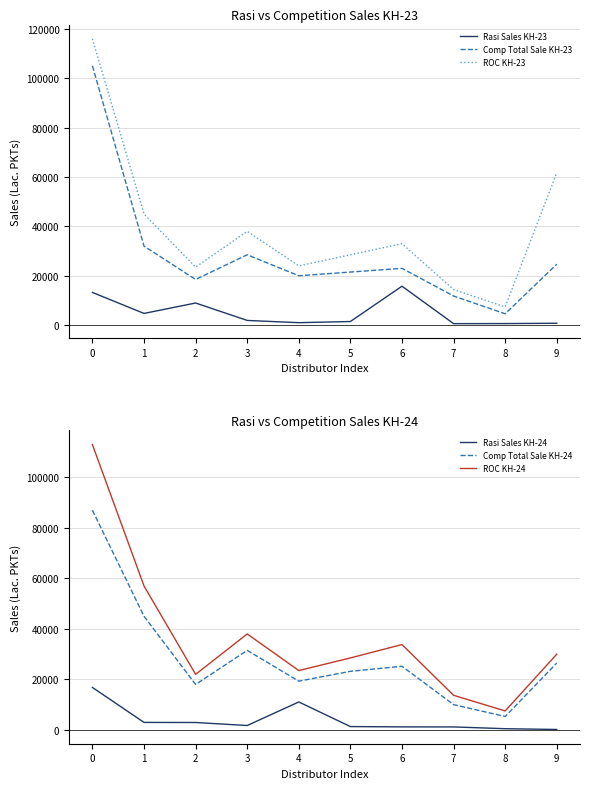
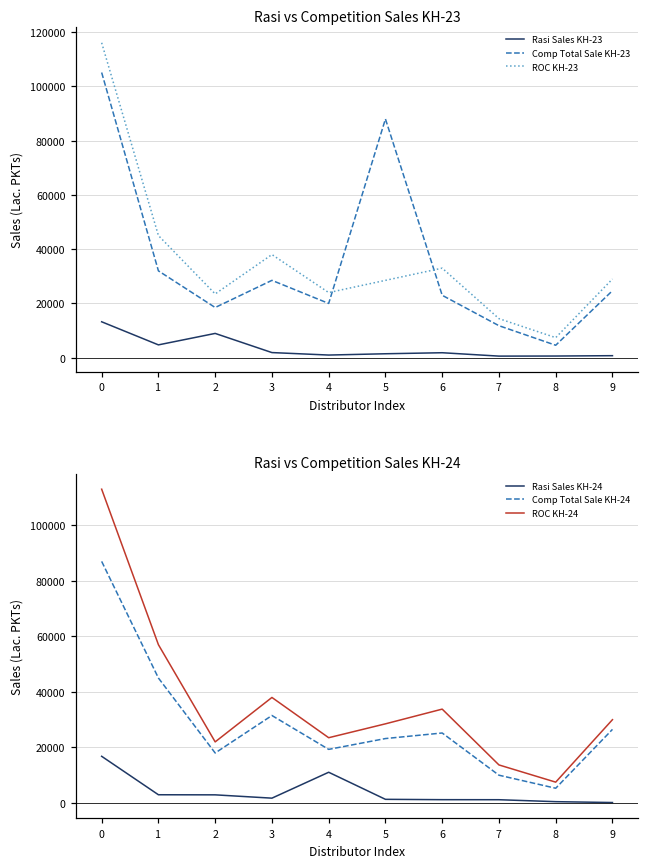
  {
    "Rasi vs Competition Sales KH-23": {
      "Rasi Sales KH-23": {
        "0": 13000,
        "1": 5000,
        "2": 9000,
        "3": 2000,
        "4": 1000,
        "5": 1000,
-       "6": 16000,
+       "6": 2000,
        "7": 1000,
        "8": 1000,
        "9": 1000
      },
      "Comp Total Sale KH-23": {
        "0": 105000,
        "1": 32000,
        "2": 19000,
        "3": 29000,
        "4": 20000,
-       "5": 22000,
+       "5": 88000,
        "6": 23000,
        "7": 12000,
        "8": 5000,
        "9": 25000
      },
      "ROC KH-23": {
        "0": 116000,
        "1": 45000,
        "2": 24000,
        "3": 38000,
        "4": 24000,
        "5": 29000,
        "6": 33000,
        "7": 14000,
        "8": 7000,
-       "9": 62000
+       "9": 29000
      }
    },
    "Rasi vs Competition Sales KH-24": {
      "Rasi Sales KH-24": {
        "0": 17000,
        "1": 3000,
        "2": 3000,
        "3": 2000,
        "4": 11000,
        "5": 1000,
        "6": 1000,
        "7": 1000,
        "8": 0,
        "9": 0
      },
      "Comp Total Sale KH-24": {
        "0": 87000,
        "1": 45000,
        "2": 18000,
        "3": 32000,
        "4": 19000,
        "5": 23000,
        "6": 25000,
        "7": 10000,
        "8": 5000,
        "9": 27000
      },
      "ROC KH-24": {
        "0": 113000,
        "1": 57000,
        "2": 22000,
        "3": 38000,
        "4": 24000,
        "5": 29000,
        "6": 34000,
        "7": 14000,
        "8": 8000,
        "9": 30000
      }
    }
  }
